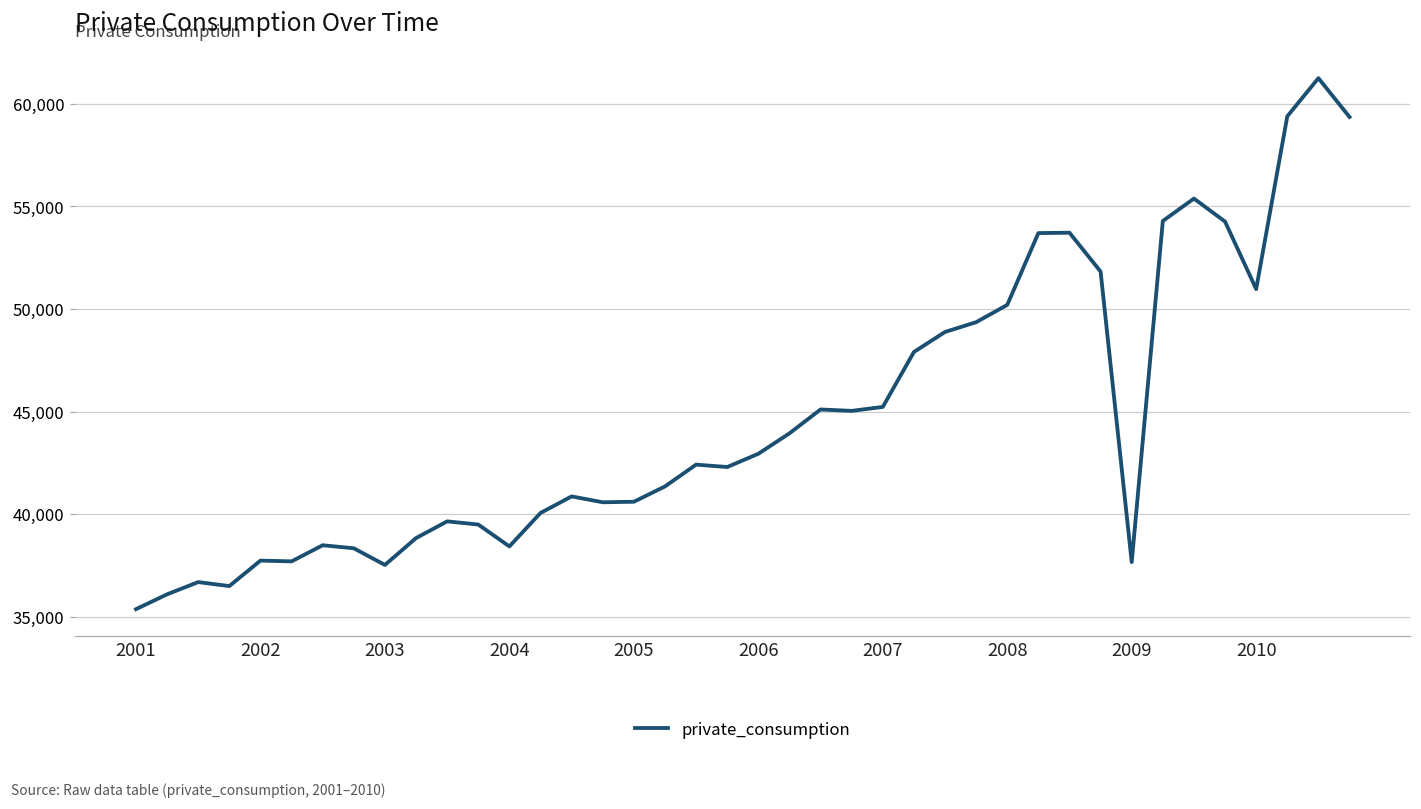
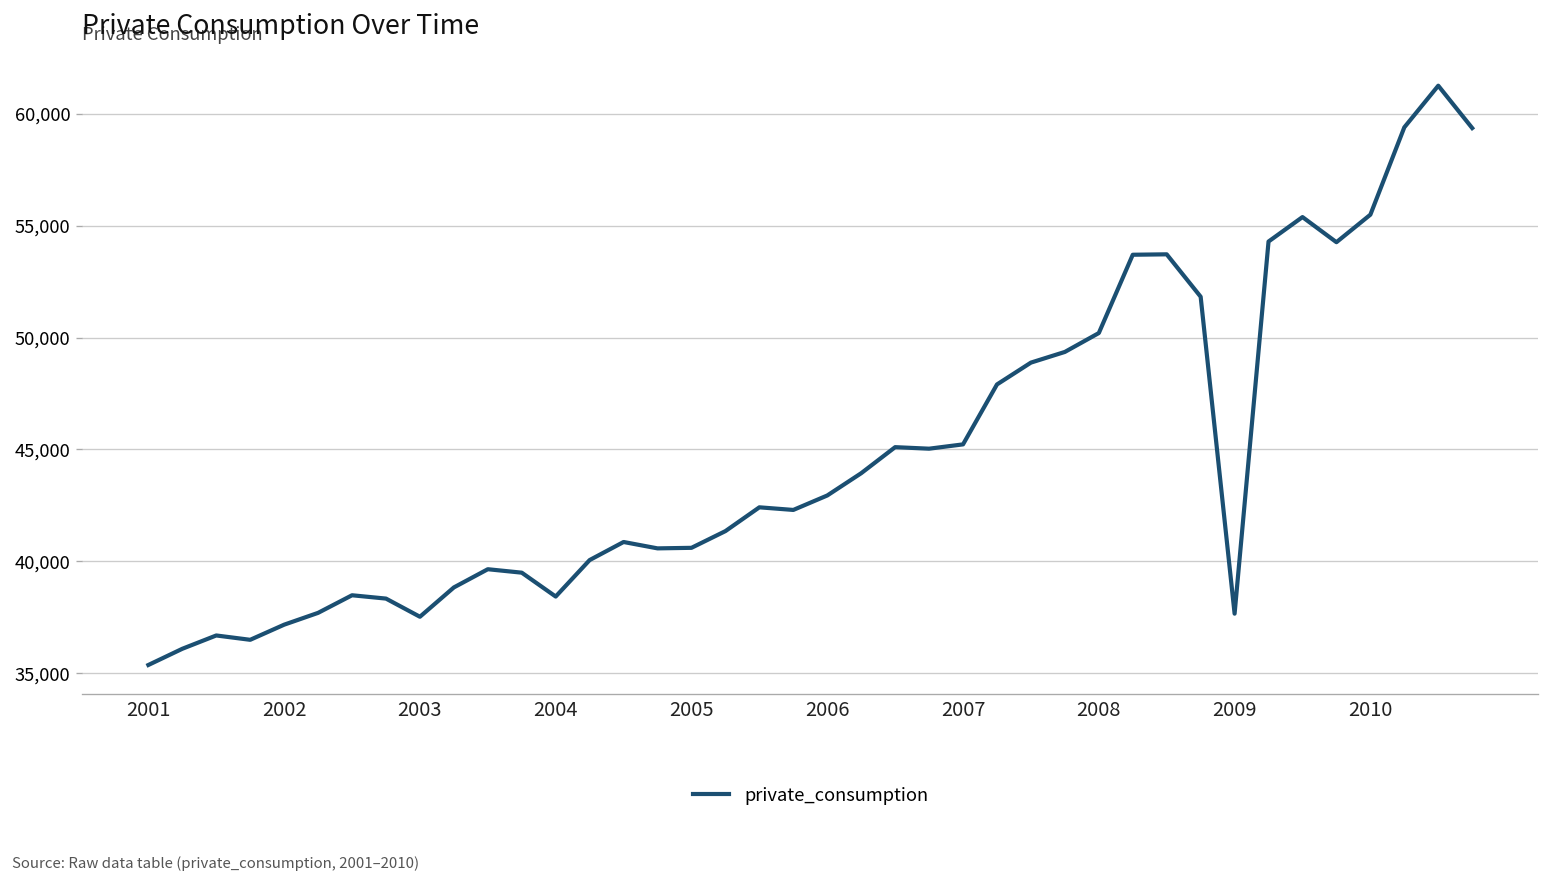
  {
    "2001": "35,400",
-   "2002": "37,700",
+   "2002": "37,200",
    "2003": "37,500",
    "2004": "38,400",
    "2005": "40,600",
    "2006": "42,900",
    "2007": "45,200",
    "2008": "50,200",
    "2009": "37,700",
-   "2010": "51,000"
+   "2010": "55,500"
  }
